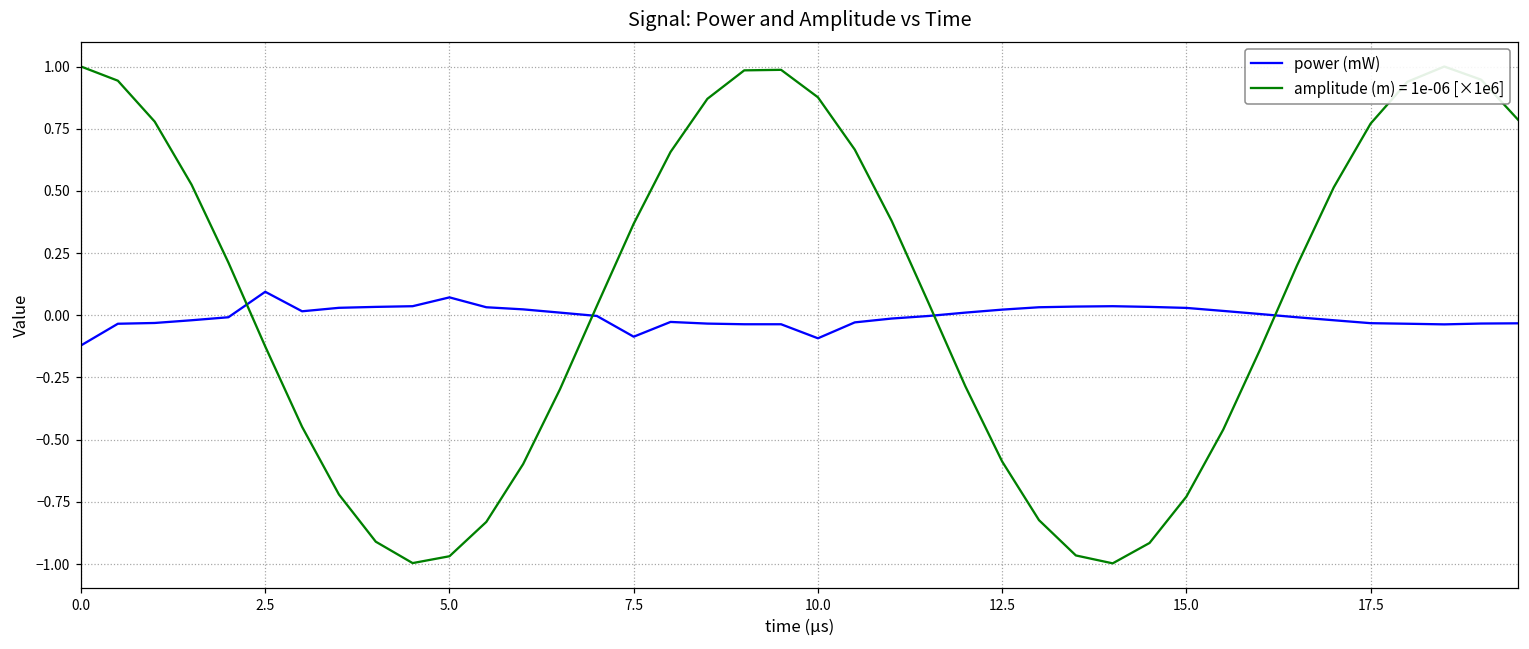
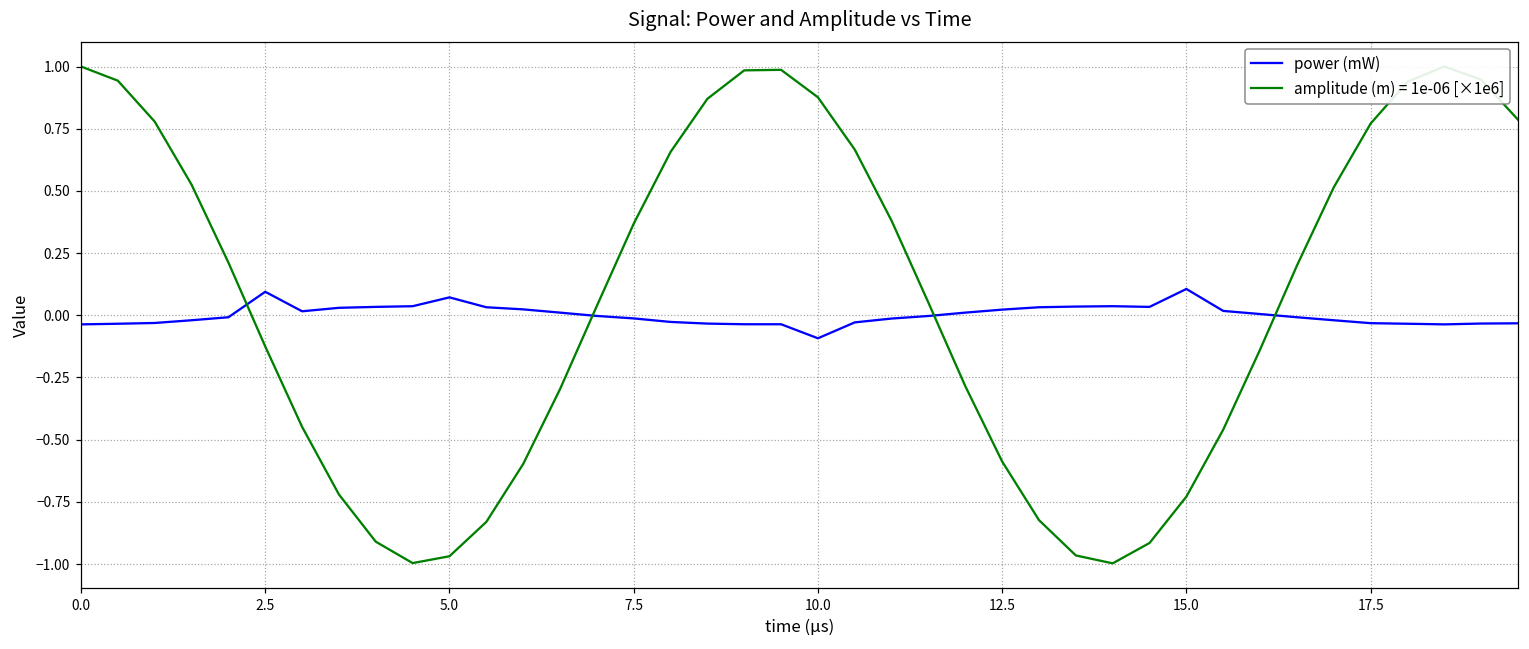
  {
    "power (mW)": {
-     "0.0": -0.12,
+     "0.0": -0.04,
      "2.5": 0.09,
      "5.0": 0.07,
-     "7.5": -0.09,
+     "7.5": -0.01,
      "10.0": -0.09,
      "12.5": 0.02,
-     "15.0": 0.03,
+     "15.0": 0.11,
      "17.5": -0.03
    },
    "amplitude (m) = 1e-06 [×1e6]": {
      "0.0": 1.00,
      "2.5": -0.13,
      "5.0": -0.97,
      "7.5": 0.37,
      "10.0": 0.88,
      "12.5": -0.59,
      "15.0": -0.73,
      "17.5": 0.77
    }
  }
